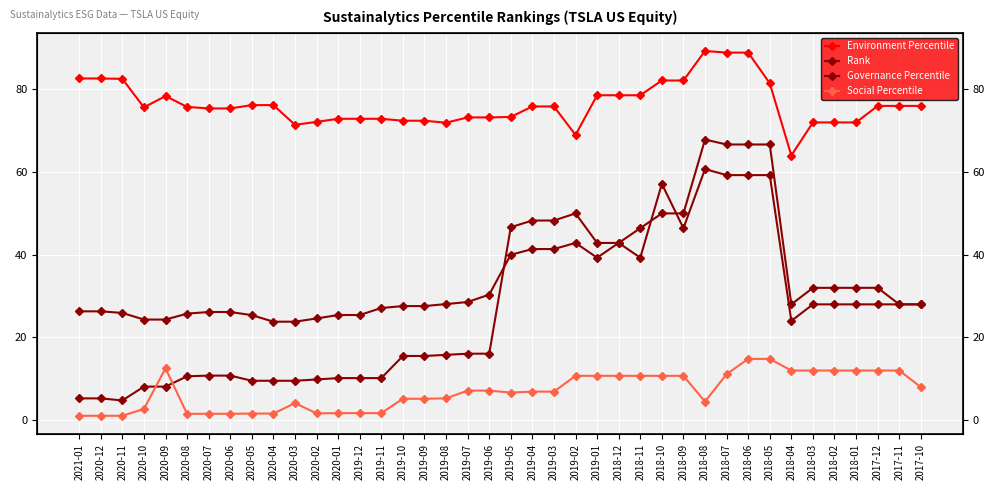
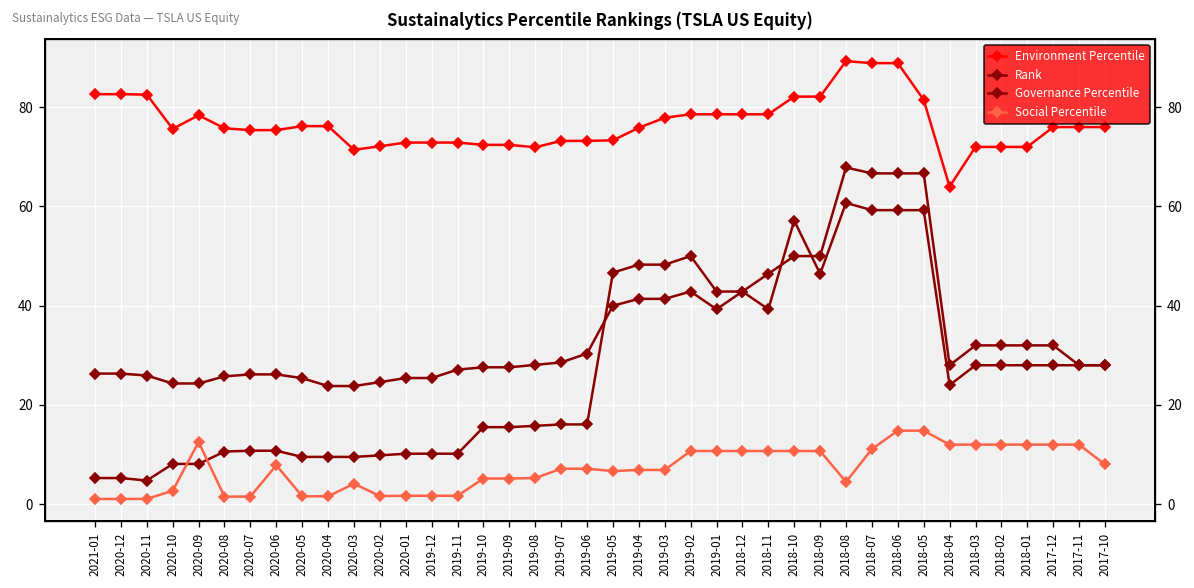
  {
    "Environment Percentile": {
      "2021-01": 83,
      "2020-12": 83,
      "2020-11": 83,
      "2020-10": 76,
      "2020-09": 78,
      "2020-08": 76,
      "2020-07": 75,
      "2020-06": 75,
      "2020-05": 76,
      "2020-04": 76,
      "2020-03": 71,
      "2020-02": 72,
      "2020-01": 73,
      "2019-12": 73,
      "2019-11": 73,
      "2019-10": 72,
      "2019-09": 72,
      "2019-08": 72,
      "2019-07": 73,
      "2019-06": 73,
      "2019-05": 73,
      "2019-04": 76,
-     "2019-03": 76,
-     "2019-02": 69,
+     "2019-03": 78,
+     "2019-02": 79,
      "2019-01": 79,
      "2018-12": 79,
      "2018-11": 79,
      "2018-10": 82,
      "2018-09": 82,
      "2018-08": 89,
      "2018-07": 89,
      "2018-06": 89,
      "2018-05": 81,
      "2018-04": 64,
      "2018-03": 72,
      "2018-02": 72,
      "2018-01": 72,
      "2017-12": 76,
      "2017-11": 76,
      "2017-10": 76
    },
    "Social Percentile": {
      "2021-01": 1,
      "2020-12": 1,
      "2020-11": 1,
      "2020-10": 3,
      "2020-09": 13,
      "2020-08": 2,
      "2020-07": 2,
-     "2020-06": 2,
+     "2020-06": 8,
      "2020-05": 2,
      "2020-04": 2,
      "2020-03": 4,
      "2020-02": 2,
      "2020-01": 2,
      "2019-12": 2,
      "2019-11": 2,
      "2019-10": 5,
      "2019-09": 5,
      "2019-08": 5,
      "2019-07": 7,
      "2019-06": 7,
      "2019-05": 7,
      "2019-04": 7,
      "2019-03": 7,
      "2019-02": 11,
      "2019-01": 11,
      "2018-12": 11,
      "2018-11": 11,
      "2018-10": 11,
      "2018-09": 11,
      "2018-08": 4,
      "2018-07": 11,
      "2018-06": 15,
      "2018-05": 15,
      "2018-04": 12,
      "2018-03": 12,
      "2018-02": 12,
      "2018-01": 12,
      "2017-12": 12,
      "2017-11": 12,
      "2017-10": 8
    }
  }
